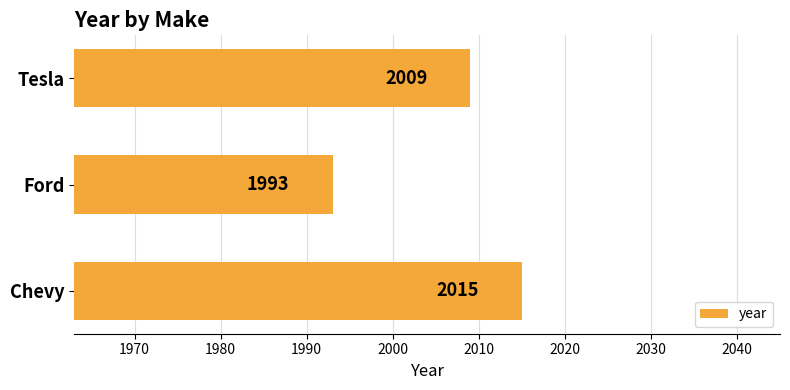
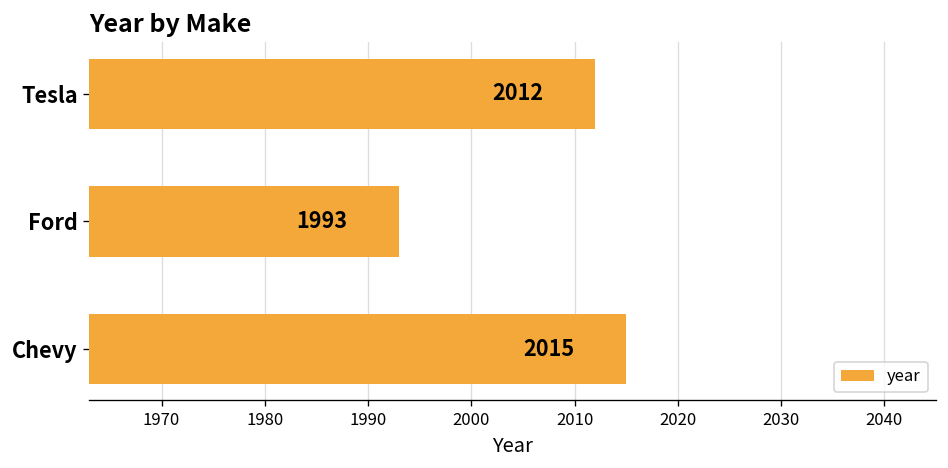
  {
-   "Tesla": 2009,
+   "Tesla": 2012,
    "Ford": 1993,
    "Chevy": 2015
  }
